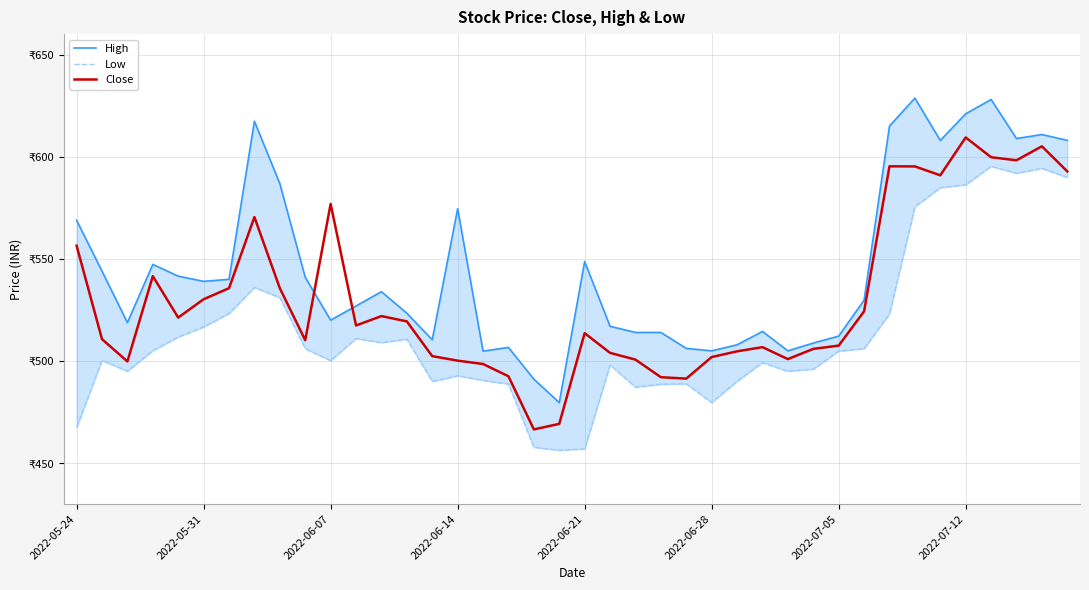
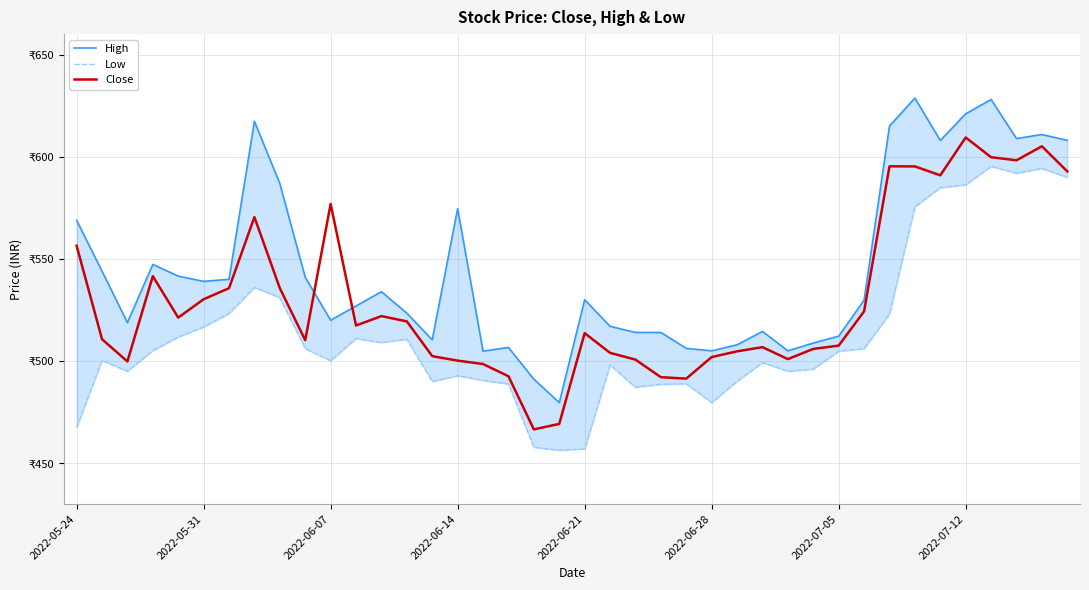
  {
    "High": {
      "2022-05-24": "₹569",
      "2022-05-31": "₹539",
      "2022-06-07": "₹520",
      "2022-06-14": "₹575",
-     "2022-06-21": "₹549",
+     "2022-06-21": "₹530",
      "2022-06-28": "₹505",
      "2022-07-05": "₹512",
      "2022-07-12": "₹621"
    },
    "Low": {
      "2022-05-24": "₹468",
      "2022-05-31": "₹517",
      "2022-06-07": "₹500",
      "2022-06-14": "₹493",
      "2022-06-21": "₹457",
      "2022-06-28": "₹480",
      "2022-07-05": "₹505",
      "2022-07-12": "₹586"
    },
    "Close": {
      "2022-05-24": "₹556",
      "2022-05-31": "₹530",
      "2022-06-07": "₹577",
      "2022-06-14": "₹500",
      "2022-06-21": "₹514",
      "2022-06-28": "₹502",
      "2022-07-05": "₹508",
      "2022-07-12": "₹609"
    }
  }
